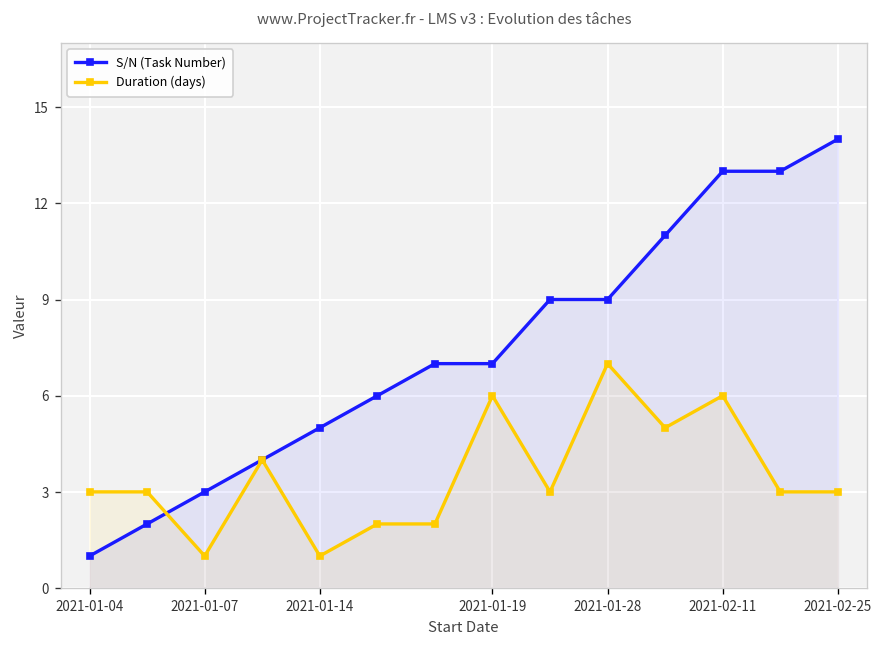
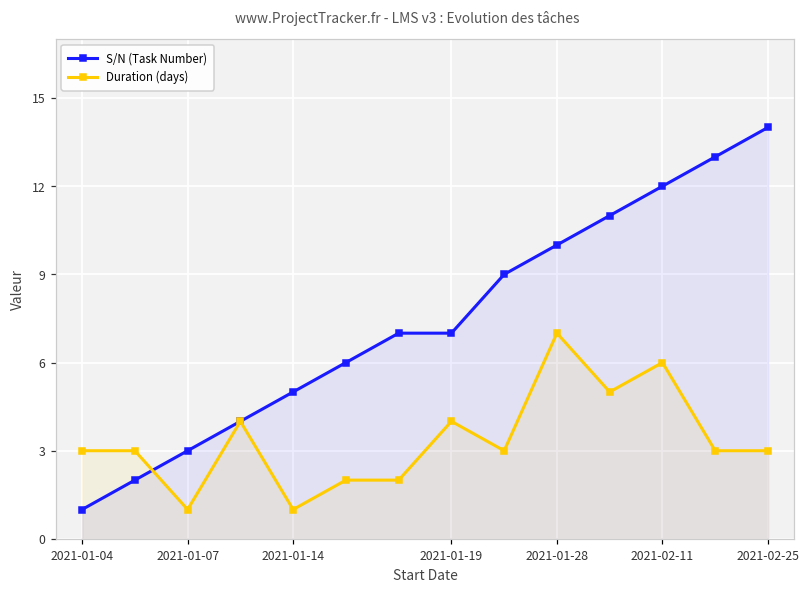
  {
    "S/N (Task Number)": {
      "2021-01-04": 1,
      "2021-01-07": 3,
      "2021-01-19": 7,
-     "2021-01-28": 9,
-     "2021-02-11": 13,
+     "2021-01-28": 10,
+     "2021-02-11": 12,
      "2021-02-25": 14
    },
    "Duration (days)": {
      "2021-01-04": 3,
      "2021-01-07": 1,
-     "2021-01-19": 6,
+     "2021-01-19": 4,
      "2021-01-28": 7,
      "2021-02-11": 6,
      "2021-02-25": 3
    }
  }
